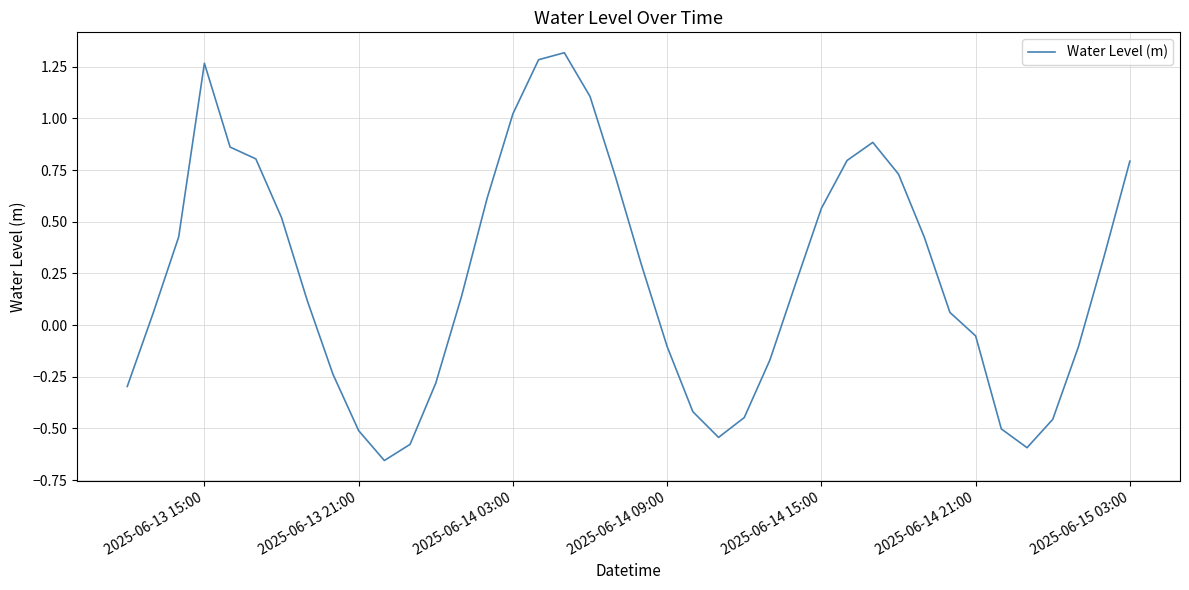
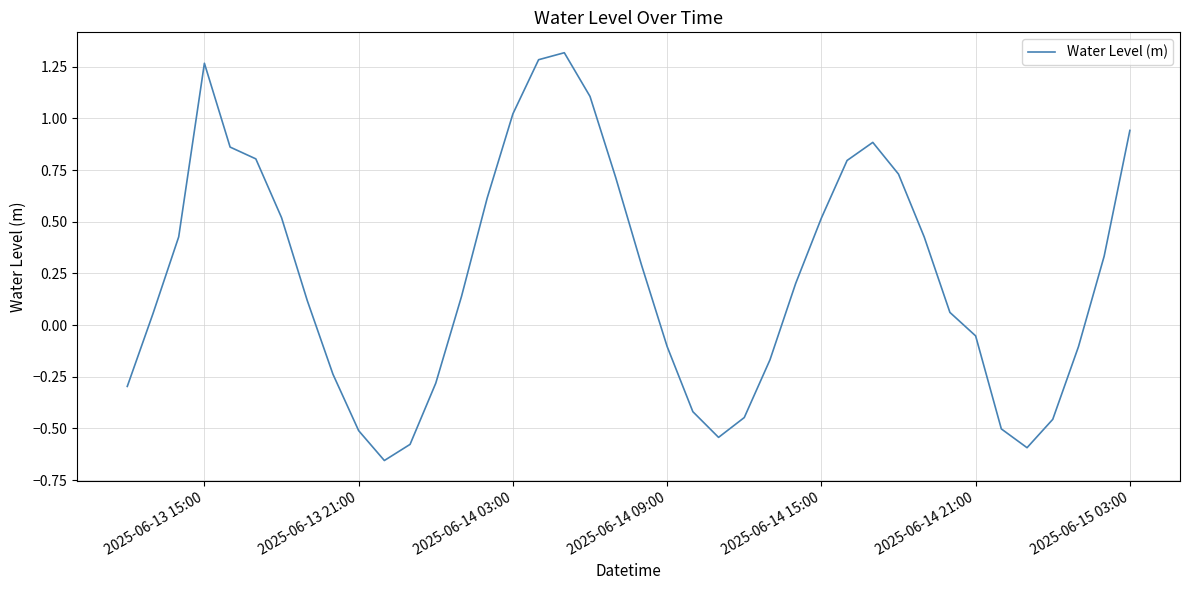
  {
    "2025-06-13 15:00": 1.27,
    "2025-06-13 21:00": -0.51,
    "2025-06-14 03:00": 1.02,
    "2025-06-14 09:00": -0.10,
-   "2025-06-14 15:00": 0.56,
+   "2025-06-14 15:00": 0.52,
    "2025-06-14 21:00": -0.05,
-   "2025-06-15 03:00": 0.79
+   "2025-06-15 03:00": 0.94
  }
